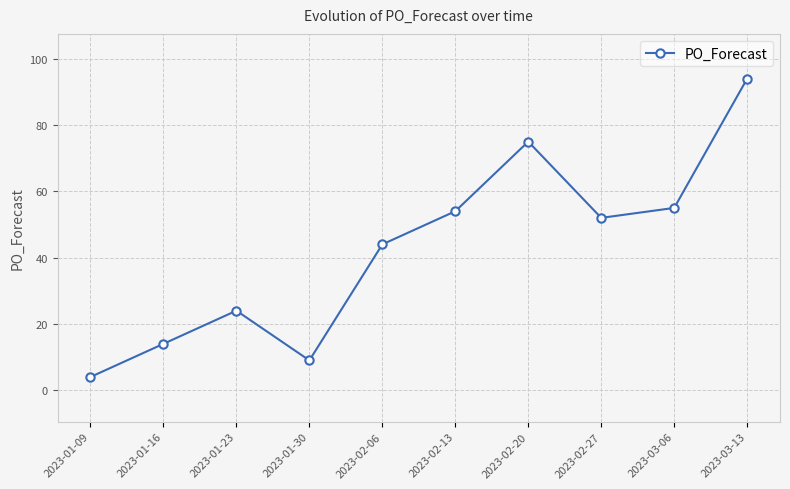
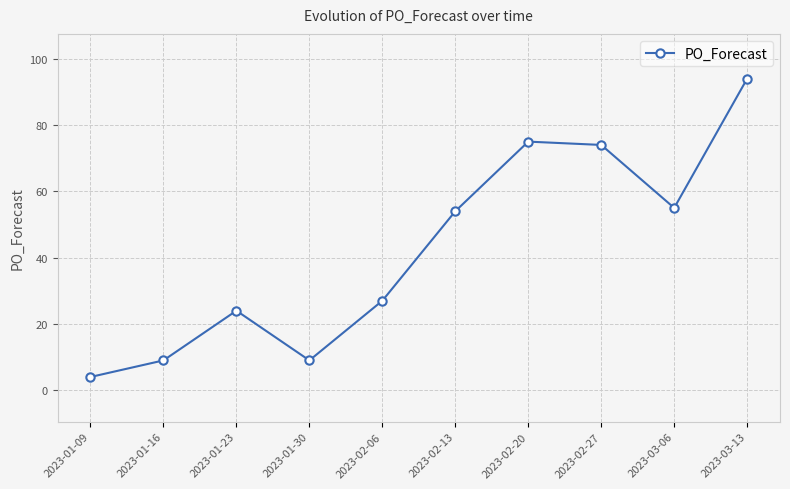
  {
    "2023-01-09": 4,
-   "2023-01-16": 14,
+   "2023-01-16": 9,
    "2023-01-23": 24,
    "2023-01-30": 9,
-   "2023-02-06": 44,
+   "2023-02-06": 27,
    "2023-02-13": 54,
    "2023-02-20": 75,
-   "2023-02-27": 52,
+   "2023-02-27": 74,
    "2023-03-06": 55,
    "2023-03-13": 94
  }
